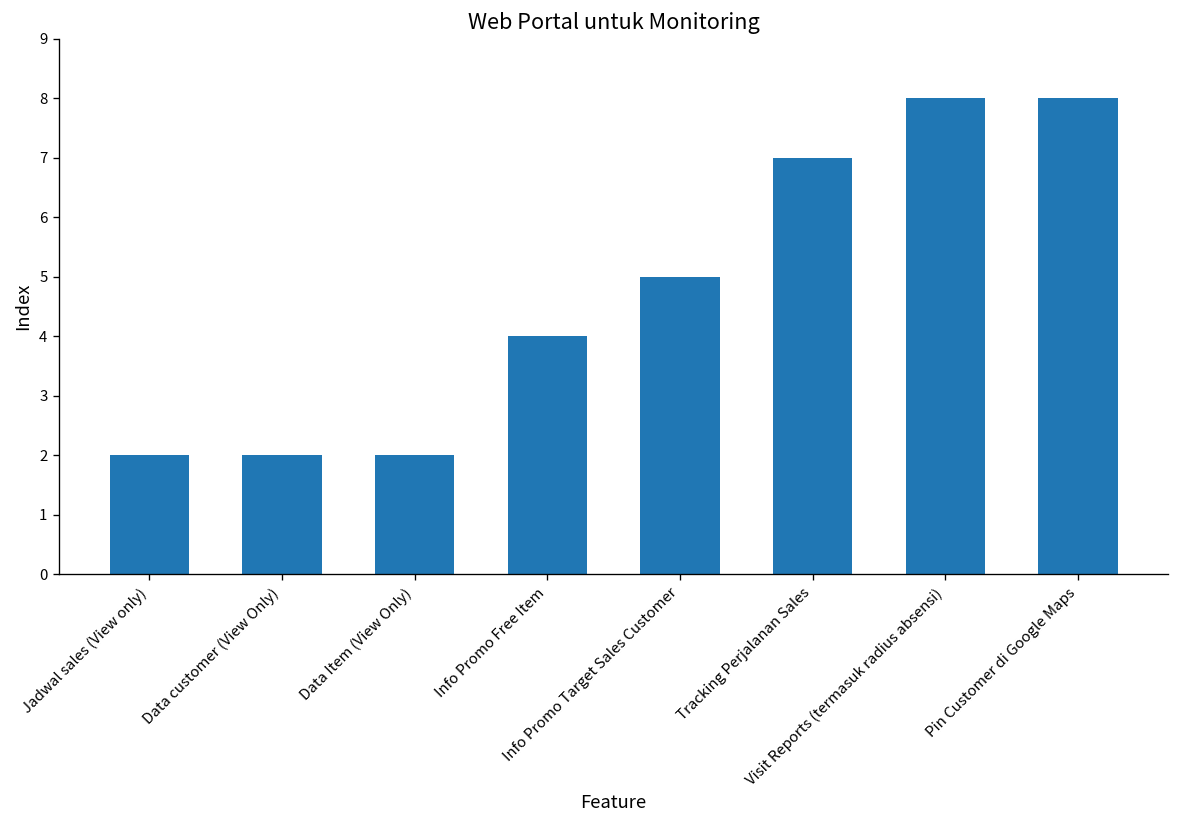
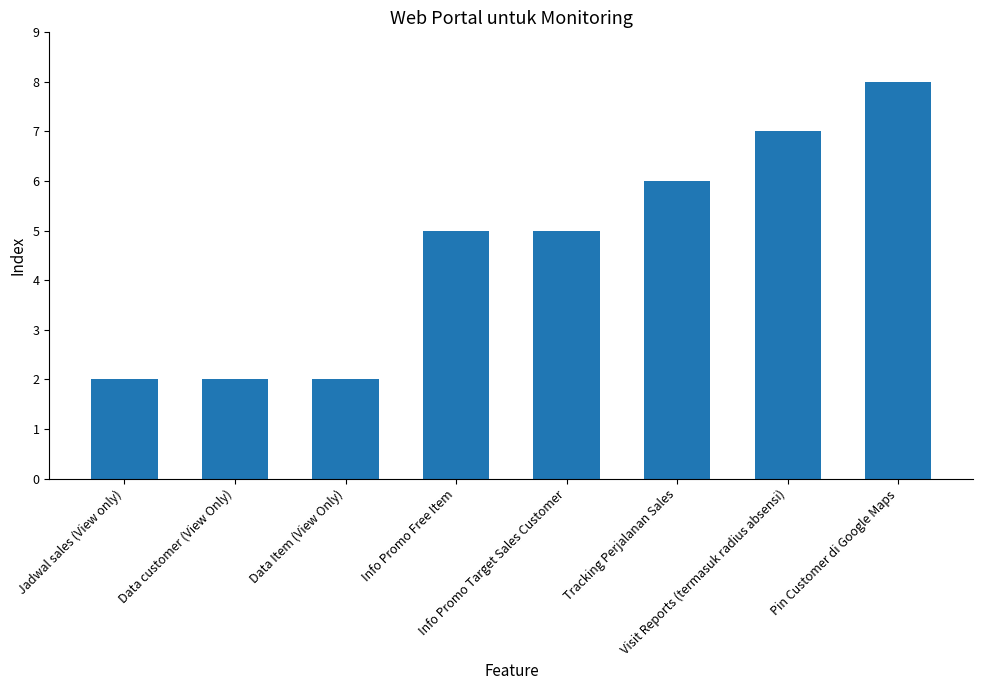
  {
    "Jadwal sales (View only)": 2,
    "Data customer (View Only)": 2,
    "Data Item (View Only)": 2,
-   "Info Promo Free Item": 4,
+   "Info Promo Free Item": 5,
    "Info Promo Target Sales Customer": 5,
-   "Tracking Perjalanan Sales": 7,
-   "Visit Reports (termasuk radius absensi)": 8,
+   "Tracking Perjalanan Sales": 6,
+   "Visit Reports (termasuk radius absensi)": 7,
    "Pin Customer di Google Maps": 8
  }
